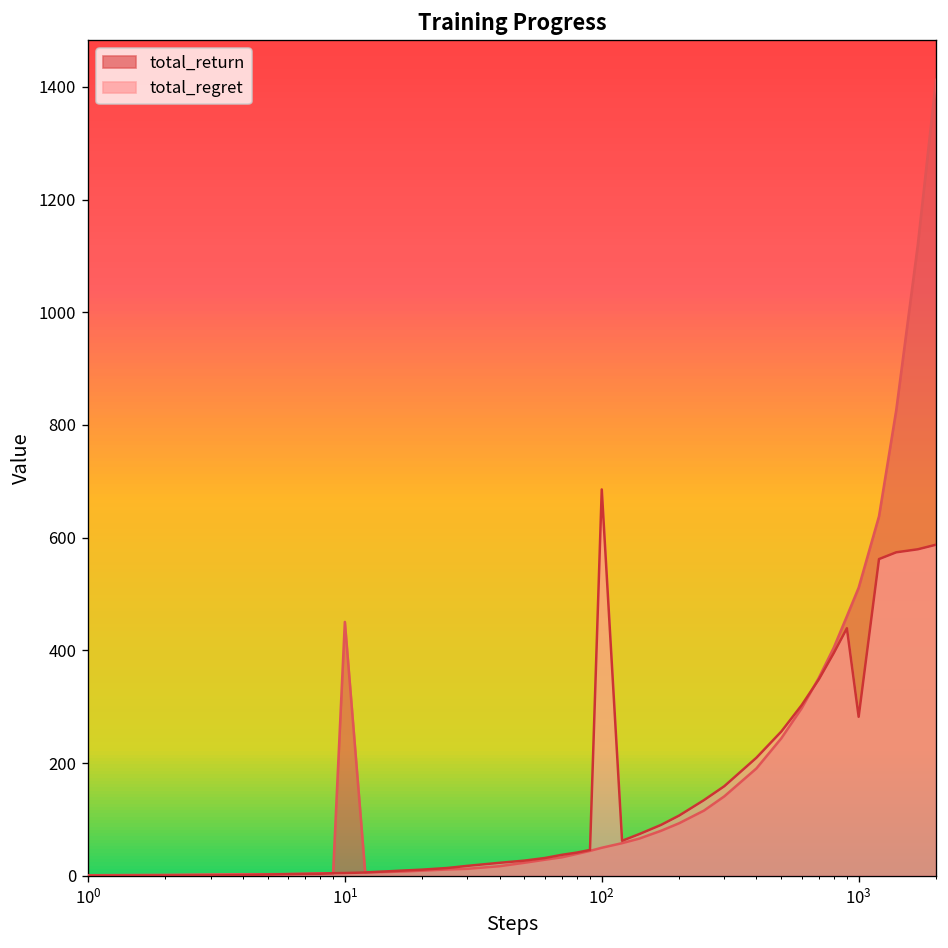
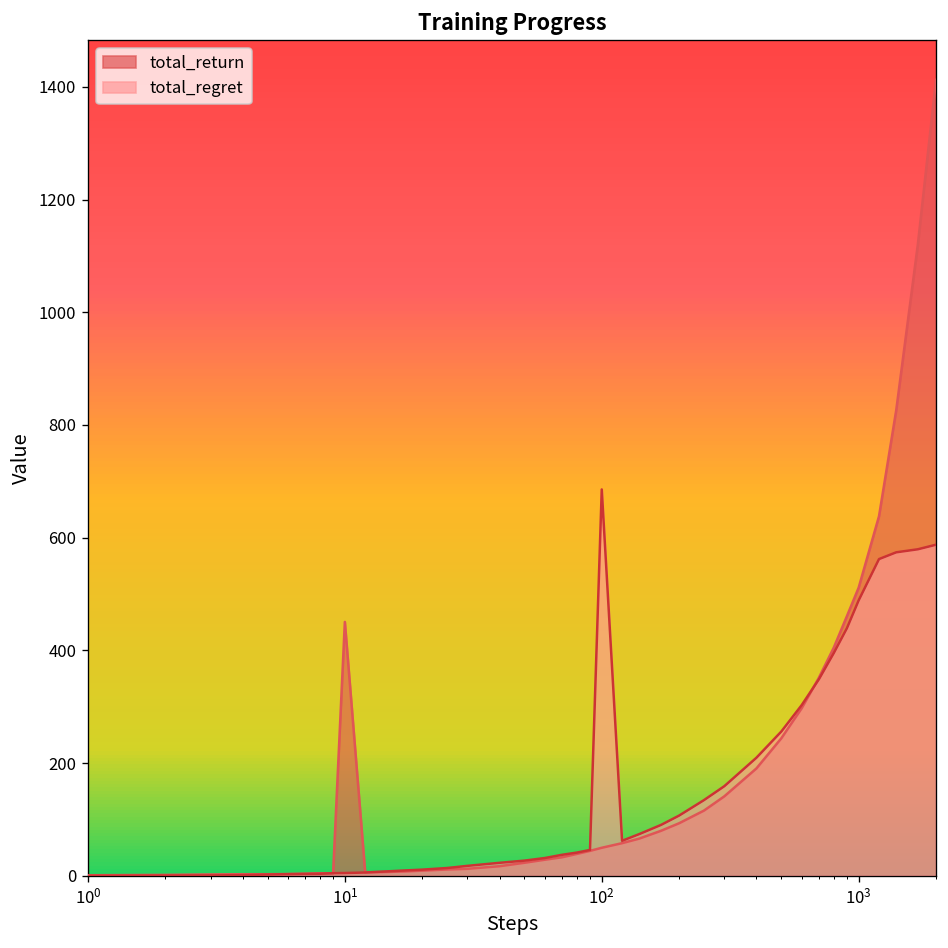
  {
    "total_return": {
      "10^1": 450,
      "10^2": 50,
      "10^3": 510
    },
    "total_regret": {
      "10^1": 0,
      "10^2": 690,
-     "10^3": 280
+     "10^3": 490
    }
  }
